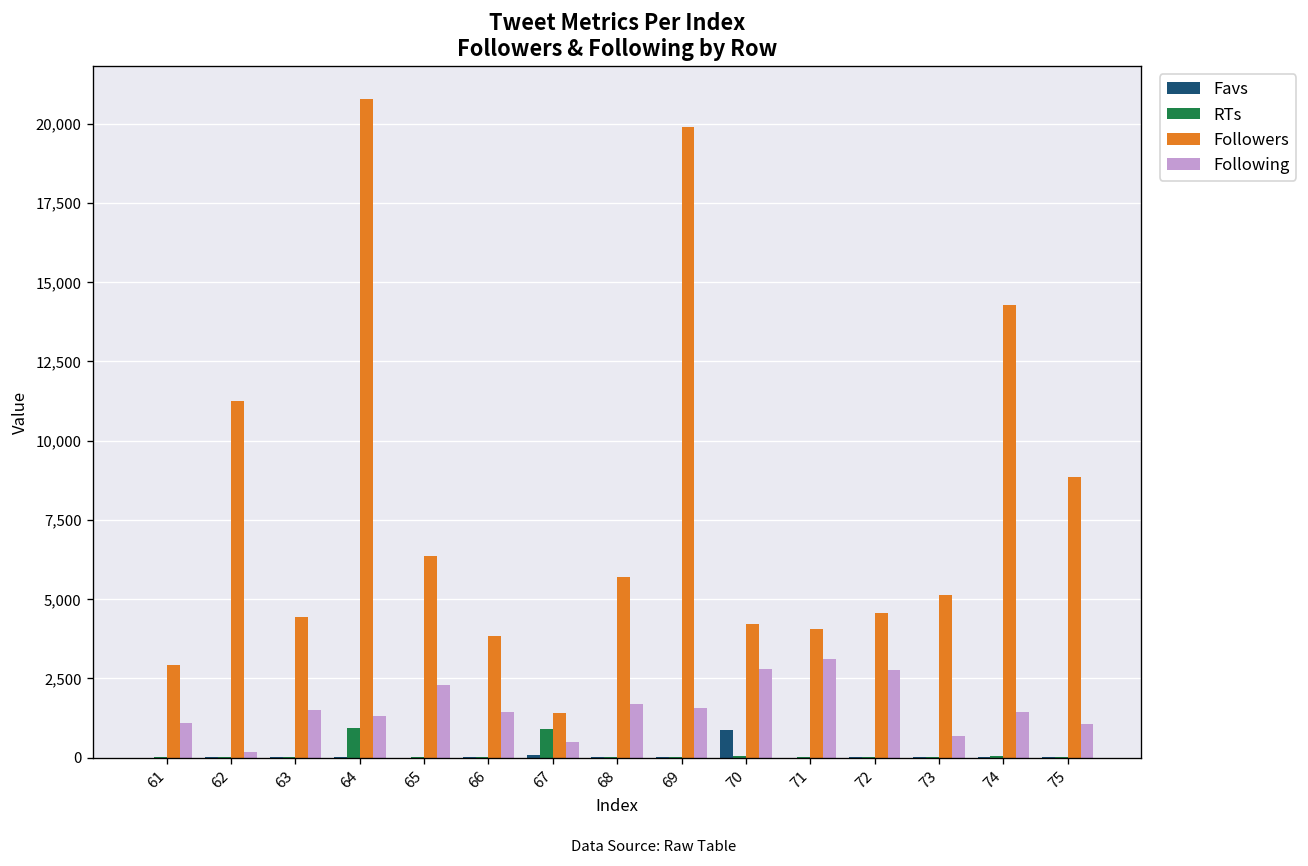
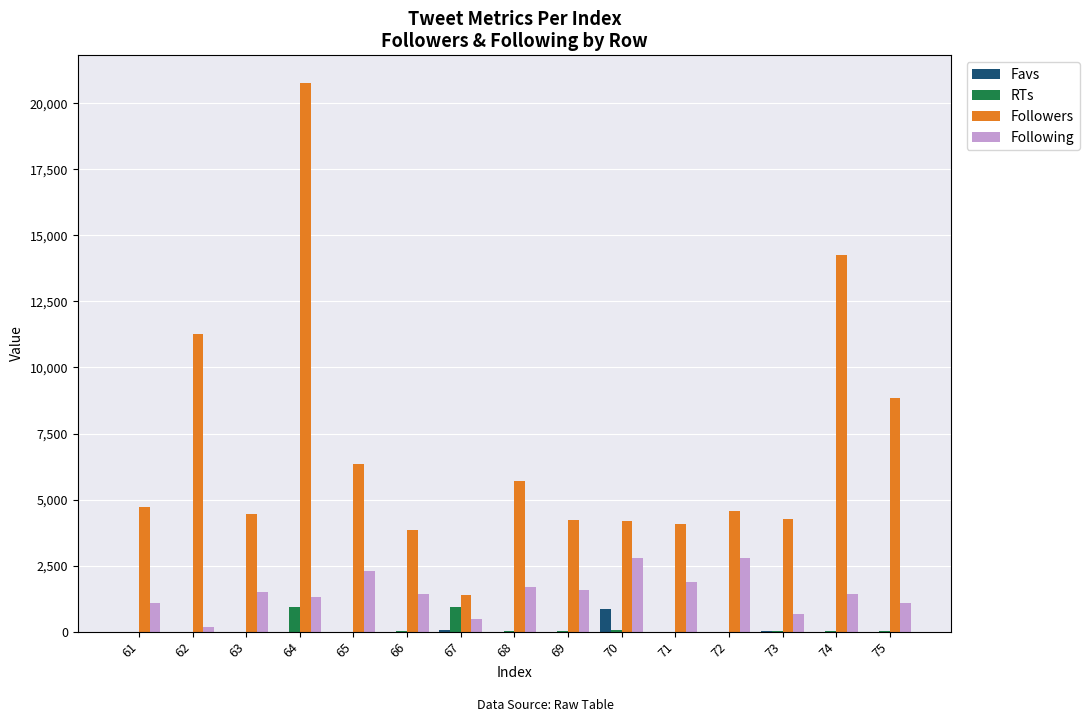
  {
    "Favs": {
      "70": "900"
    },
    "RTs": {
      "64": "900",
      "67": "900"
    },
    "Followers": {
-     "61": "2,900",
+     "61": "4,700",
      "62": "11,300",
      "63": "4,400",
      "64": "20,800",
      "65": "6,400",
      "66": "3,800",
      "67": "1,400",
      "68": "5,700",
-     "69": "19,900",
+     "69": "4,200",
      "70": "4,200",
      "71": "4,100",
      "72": "4,500",
-     "73": "5,100",
+     "73": "4,300",
      "74": "14,300",
      "75": "8,900"
    },
    "Following": {
      "61": "1,100",
      "62": "200",
      "63": "1,500",
      "64": "1,300",
      "65": "2,300",
      "66": "1,400",
      "67": "500",
      "68": "1,700",
      "69": "1,600",
      "70": "2,800",
-     "71": "3,100",
+     "71": "1,900",
      "72": "2,800",
      "73": "700",
      "74": "1,400",
      "75": "1,100"
    }
  }
